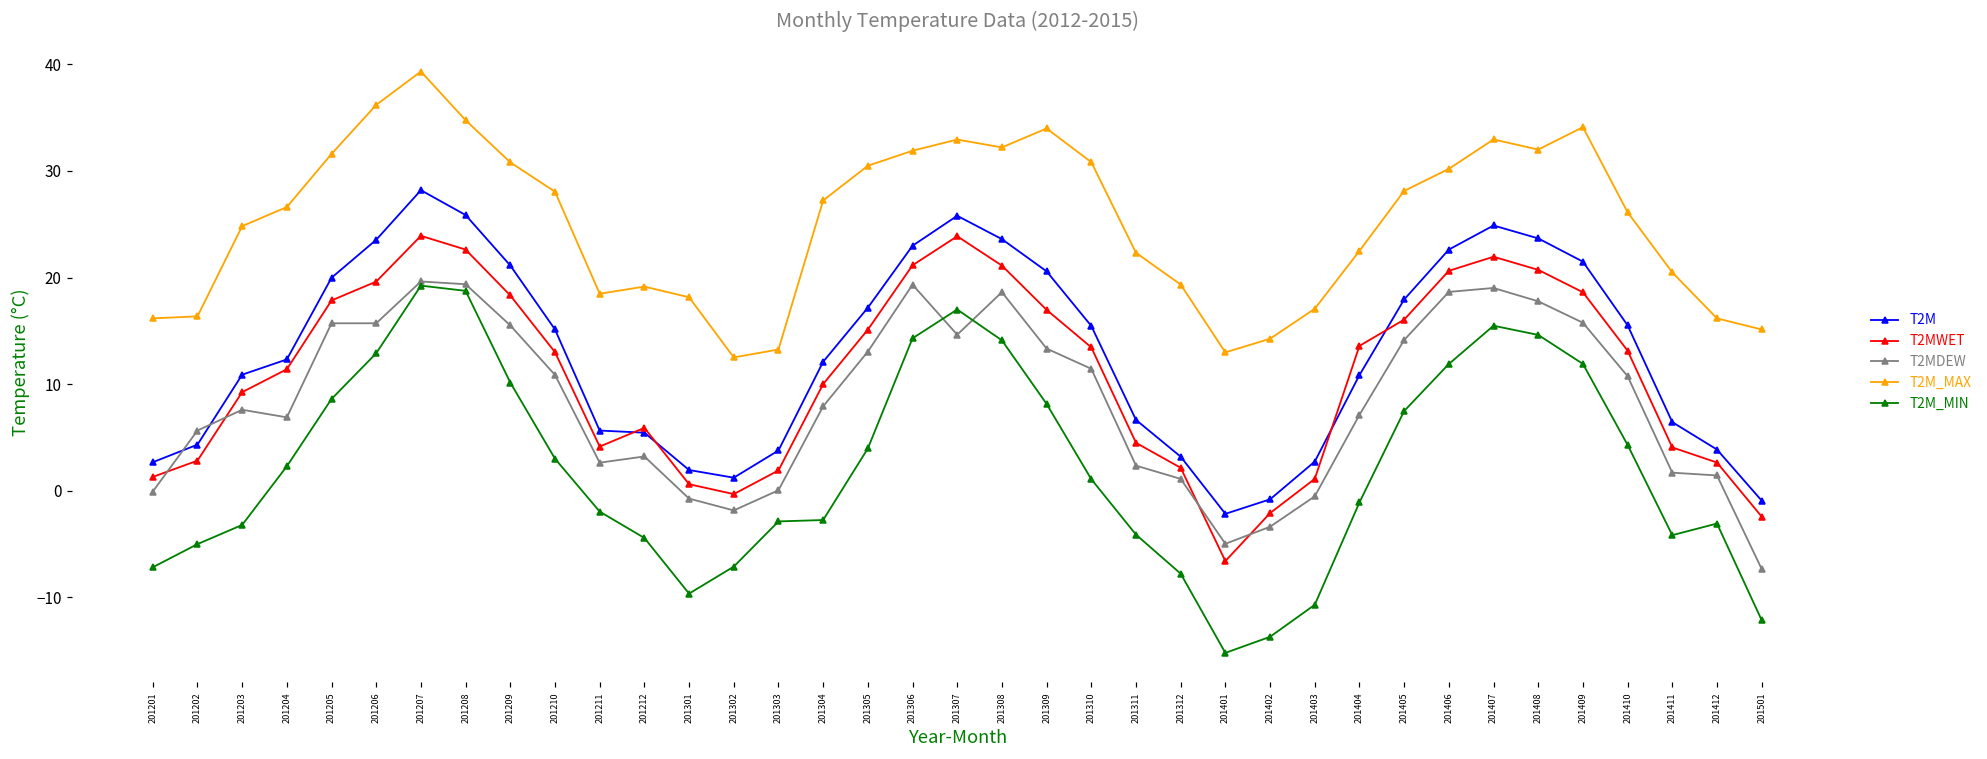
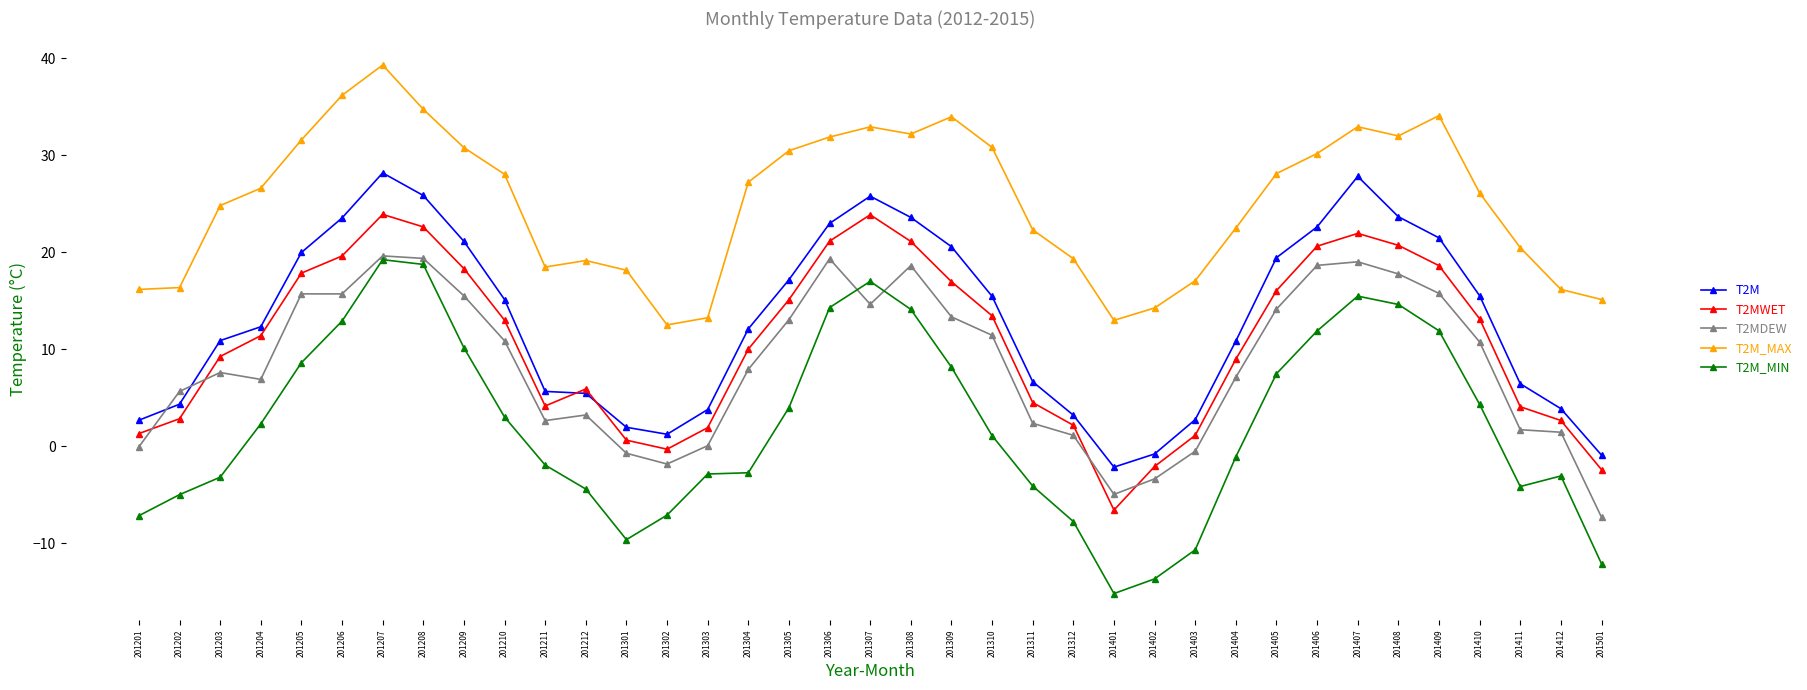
  {
    "T2M": {
      "201201": 3,
      "201202": 4,
      "201203": 11,
      "201204": 12,
      "201205": 20,
      "201206": 24,
      "201207": 28,
      "201208": 26,
      "201209": 21,
      "201210": 15,
      "201211": 6,
      "201212": 5,
      "201301": 2,
      "201302": 1,
      "201303": 4,
      "201304": 12,
      "201305": 17,
      "201306": 23,
      "201307": 26,
      "201308": 24,
      "201309": 21,
      "201310": 15,
      "201311": 7,
      "201312": 3,
      "201401": -2,
      "201402": -1,
      "201403": 3,
      "201404": 11,
-     "201405": 18,
+     "201405": 19,
      "201406": 23,
-     "201407": 25,
+     "201407": 28,
      "201408": 24,
      "201409": 21,
      "201410": 16,
      "201411": 6,
      "201412": 4,
      "201501": -1
    },
    "T2MWET": {
      "201201": 1,
      "201202": 3,
      "201203": 9,
      "201204": 11,
      "201205": 18,
      "201206": 20,
      "201207": 24,
      "201208": 23,
      "201209": 18,
      "201210": 13,
      "201211": 4,
      "201212": 6,
      "201301": 1,
      "201302": 0,
      "201303": 2,
      "201304": 10,
      "201305": 15,
      "201306": 21,
      "201307": 24,
      "201308": 21,
      "201309": 17,
      "201310": 13,
      "201311": 5,
      "201312": 2,
      "201401": -7,
      "201402": -2,
      "201403": 1,
-     "201404": 14,
+     "201404": 9,
      "201405": 16,
      "201406": 21,
      "201407": 22,
      "201408": 21,
      "201409": 19,
      "201410": 13,
      "201411": 4,
      "201412": 3,
      "201501": -2
    },
    "T2MDEW": {
      "201201": 0,
      "201202": 6,
      "201203": 8,
      "201204": 7,
      "201205": 16,
      "201206": 16,
      "201207": 20,
      "201208": 19,
      "201209": 16,
      "201210": 11,
      "201211": 3,
      "201212": 3,
      "201301": -1,
      "201302": -2,
      "201303": 0,
      "201304": 8,
      "201305": 13,
      "201306": 19,
      "201307": 15,
      "201308": 19,
      "201309": 13,
      "201310": 11,
      "201311": 2,
      "201312": 1,
      "201401": -5,
      "201402": -3,
      "201403": -1,
      "201404": 7,
      "201405": 14,
      "201406": 19,
      "201407": 19,
      "201408": 18,
      "201409": 16,
      "201410": 11,
      "201411": 2,
      "201412": 1,
      "201501": -7
    },
    "T2M_MAX": {
      "201201": 16,
      "201202": 16,
      "201203": 25,
      "201204": 27,
      "201205": 32,
      "201206": 36,
      "201207": 39,
      "201208": 35,
      "201209": 31,
      "201210": 28,
      "201211": 18,
      "201212": 19,
      "201301": 18,
      "201302": 13,
      "201303": 13,
      "201304": 27,
      "201305": 30,
      "201306": 32,
      "201307": 33,
      "201308": 32,
      "201309": 34,
      "201310": 31,
      "201311": 22,
      "201312": 19,
      "201401": 13,
      "201402": 14,
      "201403": 17,
      "201404": 23,
      "201405": 28,
      "201406": 30,
      "201407": 33,
      "201408": 32,
      "201409": 34,
      "201410": 26,
      "201411": 20,
      "201412": 16,
      "201501": 15
    },
    "T2M_MIN": {
      "201201": -7,
      "201202": -5,
      "201203": -3,
      "201204": 2,
      "201205": 9,
      "201206": 13,
      "201207": 19,
      "201208": 19,
      "201209": 10,
      "201210": 3,
      "201211": -2,
      "201212": -4,
      "201301": -10,
      "201302": -7,
      "201303": -3,
      "201304": -3,
      "201305": 4,
      "201306": 14,
      "201307": 17,
      "201308": 14,
      "201309": 8,
      "201310": 1,
      "201311": -4,
      "201312": -8,
      "201401": -15,
      "201402": -14,
      "201403": -11,
      "201404": -1,
      "201405": 7,
      "201406": 12,
      "201407": 15,
      "201408": 15,
      "201409": 12,
      "201410": 4,
      "201411": -4,
      "201412": -3,
      "201501": -12
    }
  }
